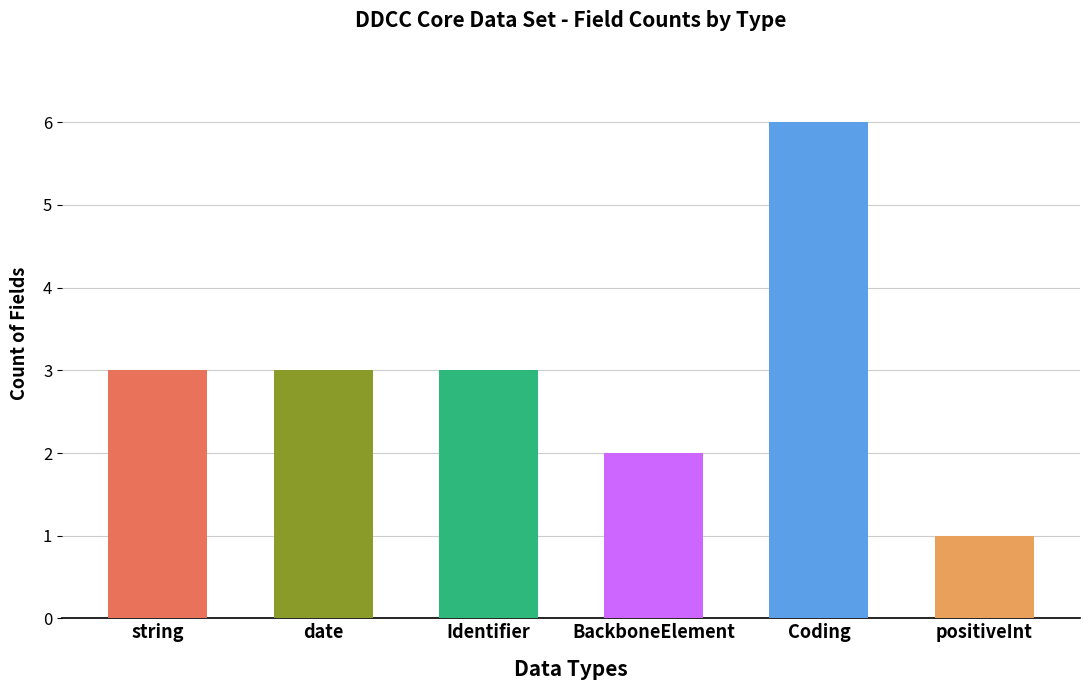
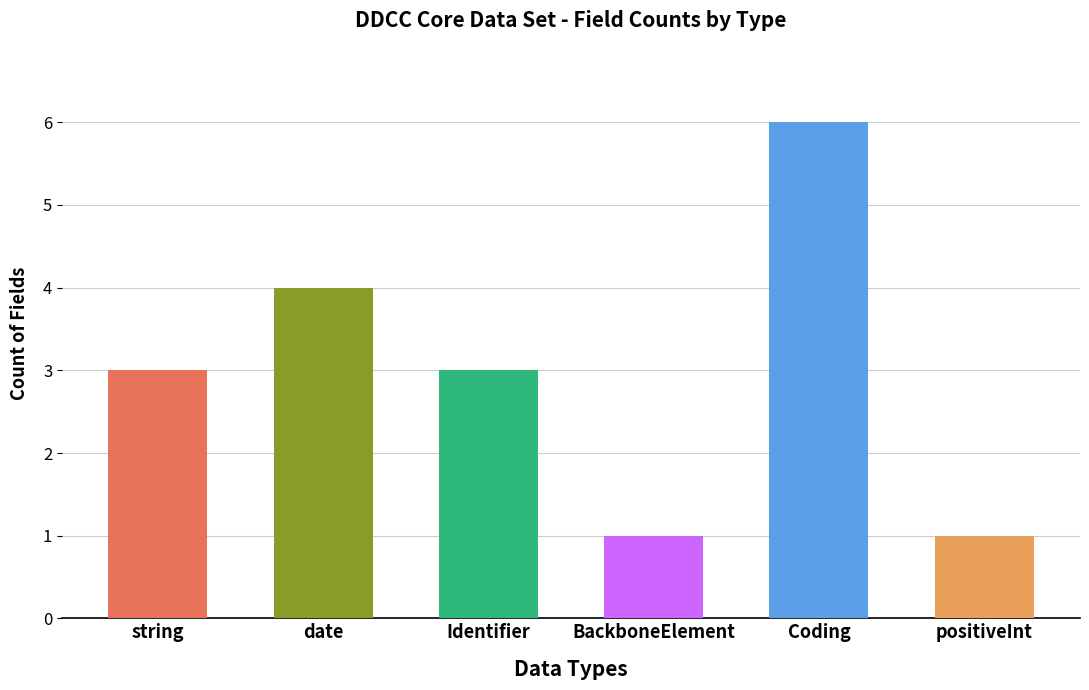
  {
    "string": 3,
-   "date": 3,
+   "date": 4,
    "Identifier": 3,
-   "BackboneElement": 2,
+   "BackboneElement": 1,
    "Coding": 6,
    "positiveInt": 1
  }
